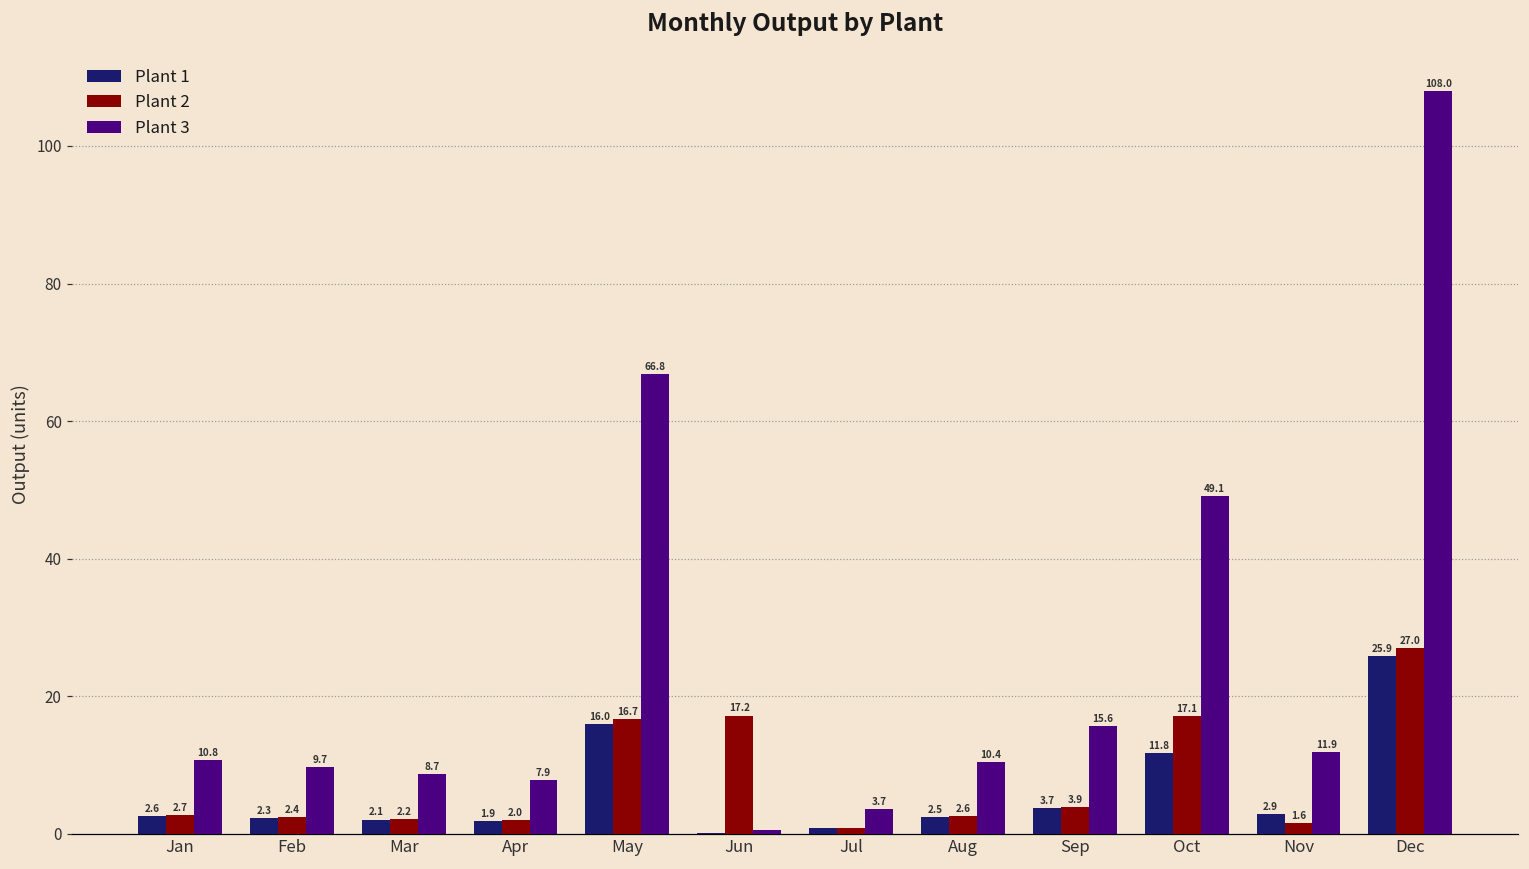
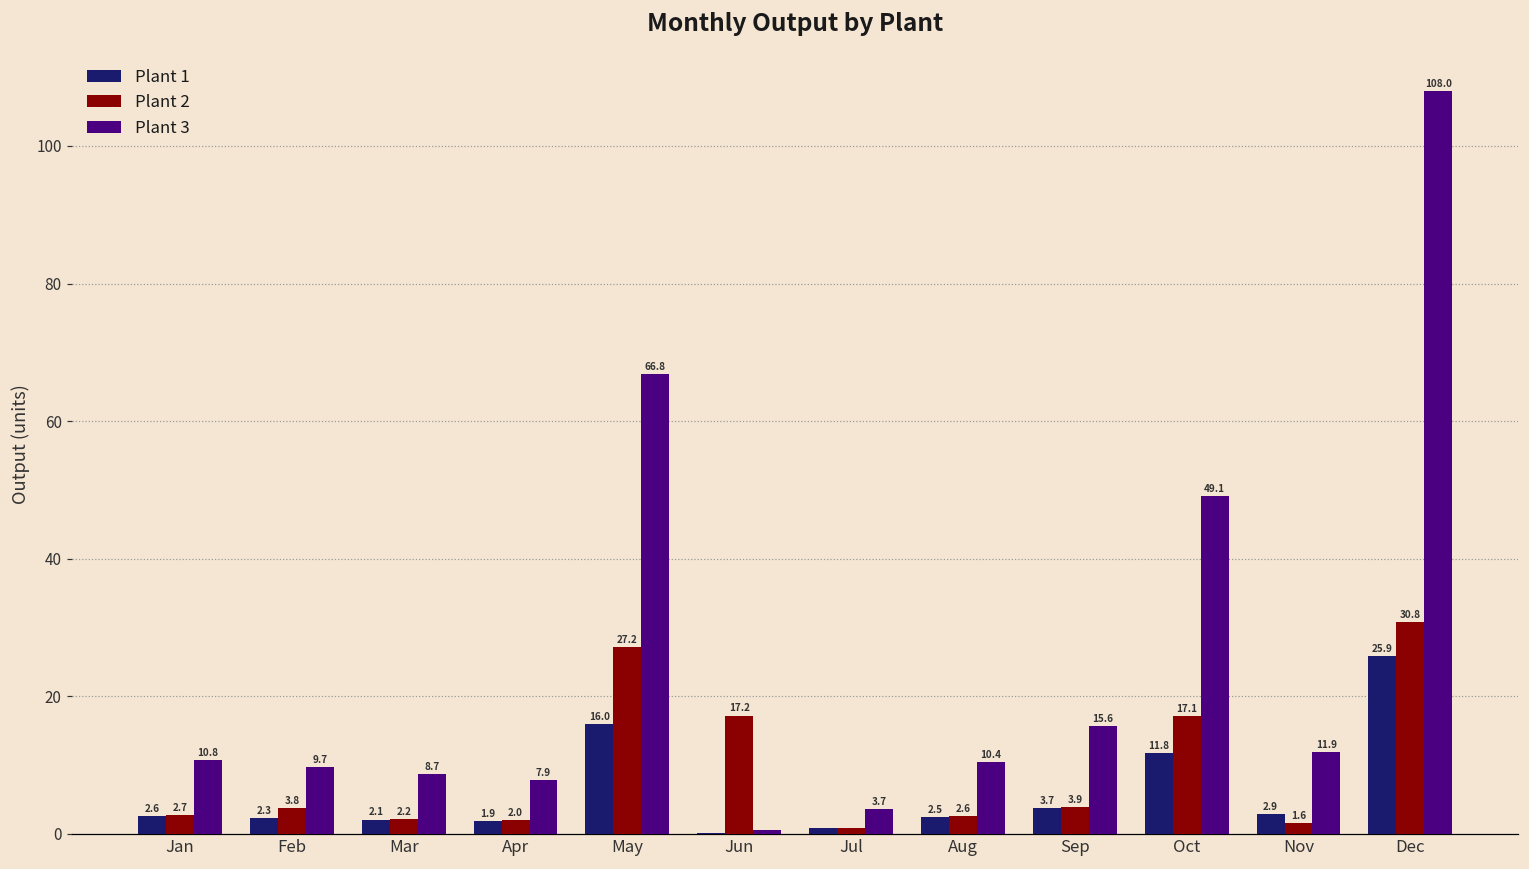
  {
    "Plant 2": {
      "Jan": 2.7,
-     "Feb": 2.4,
+     "Feb": 3.8,
      "Mar": 2.2,
      "Apr": 2.0,
-     "May": 16.7,
+     "May": 27.2,
      "Jun": 17.2,
      "Aug": 2.6,
      "Sep": 3.9,
      "Oct": 17.1,
      "Nov": 1.6,
-     "Dec": 27.0
+     "Dec": 30.8
    }
  }
